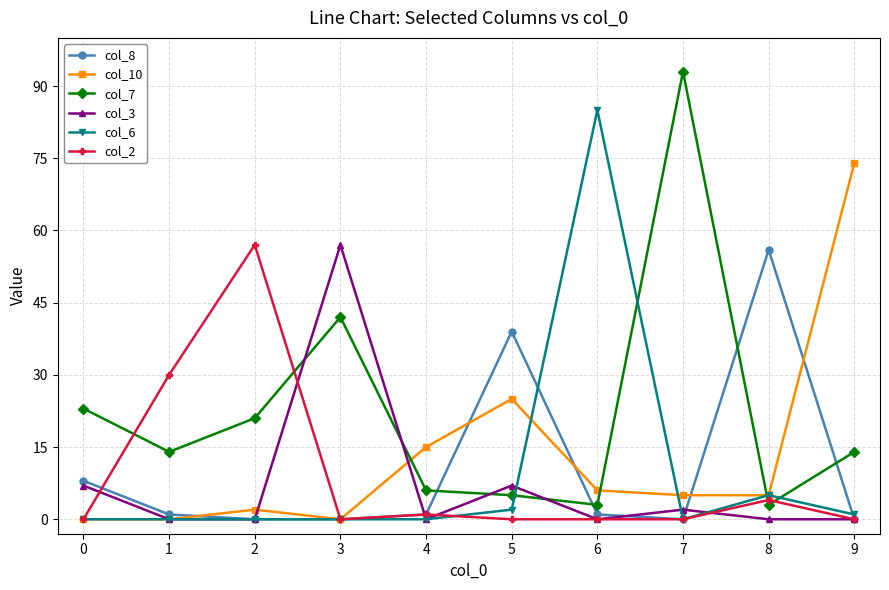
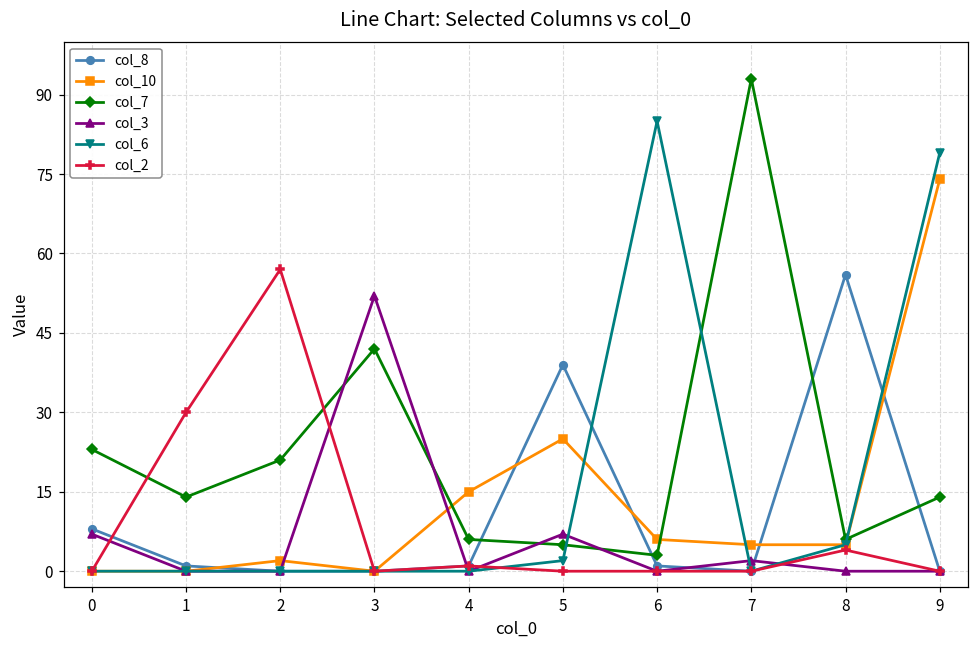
  {
    "col_8": {
      "0": 8,
      "1": 1,
      "5": 39,
      "6": 1,
      "8": 56
    },
    "col_10": {
      "2": 2,
      "4": 15,
      "5": 25,
      "6": 6,
      "7": 5,
      "9": 74
    },
    "col_7": {
      "0": 23,
      "1": 14,
      "2": 21,
      "3": 42,
      "4": 6,
      "5": 5,
      "6": 3,
      "7": 93,
-     "8": 3,
+     "8": 6,
      "9": 14
    },
    "col_3": {
      "0": 7,
-     "3": 57,
+     "3": 52,
      "5": 7,
      "7": 2,
      "8": 0
    },
    "col_6": {
      "5": 2,
      "6": 85,
-     "9": 1
+     "9": 79
    },
    "col_2": {
      "1": 30,
      "2": 57,
      "5": 0,
      "8": 4
    }
  }
